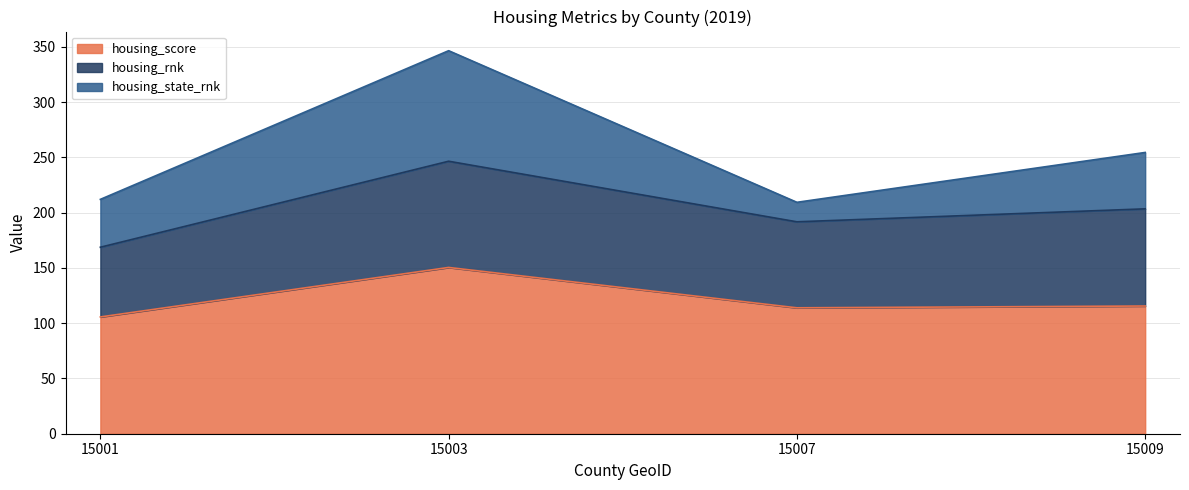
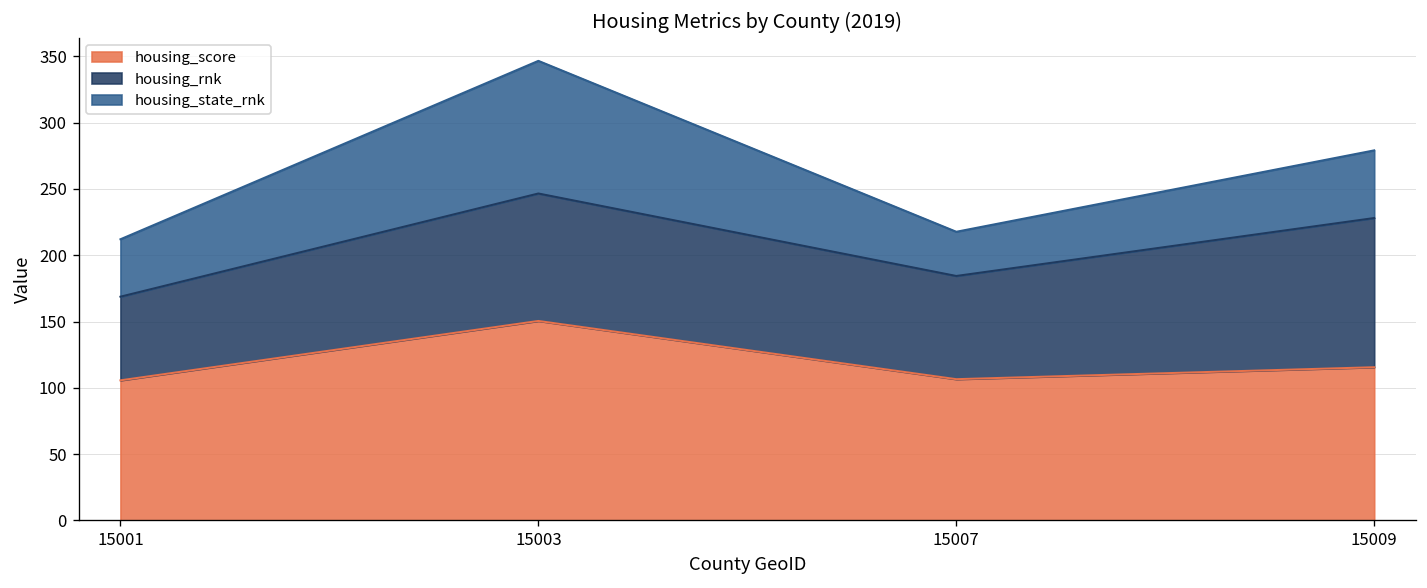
  {
    "housing_score": {
      "15001": 106,
      "15003": 150,
-     "15007": 114,
+     "15007": 107,
      "15009": 116
    },
    "housing_rnk": {
      "15001": 63,
      "15003": 96,
      "15007": 78,
-     "15009": 88
+     "15009": 112
    },
    "housing_state_rnk": {
      "15001": 43,
      "15003": 100,
-     "15007": 18,
+     "15007": 33,
      "15009": 51
    }
  }
